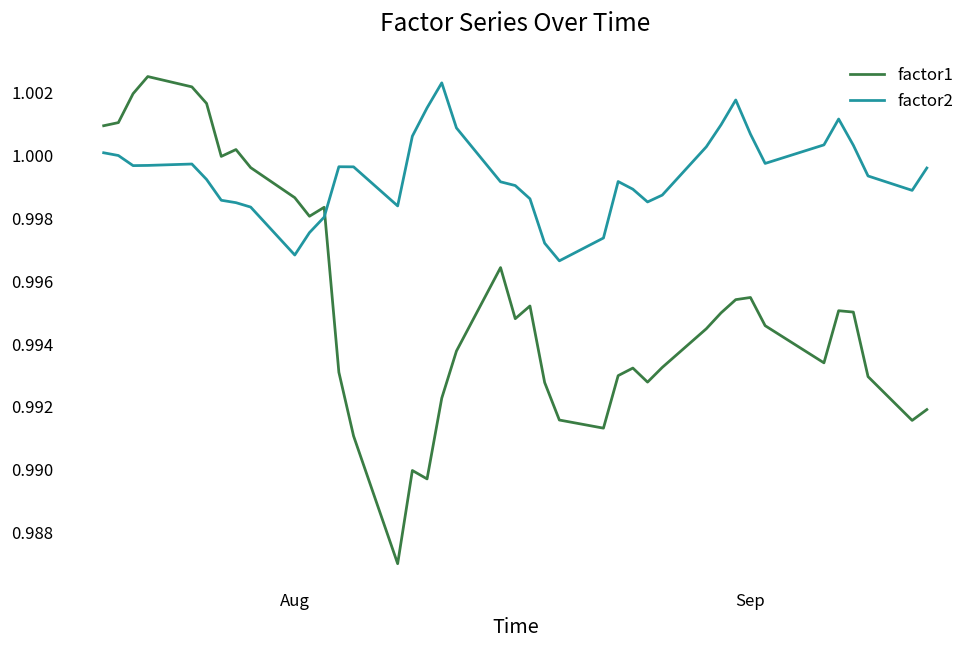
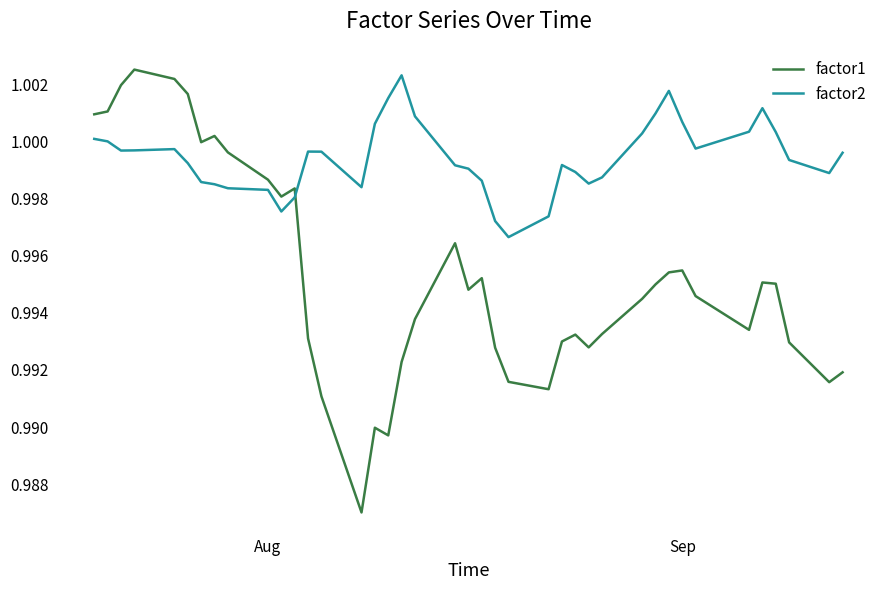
  {
    "factor1": {
      "Aug": 0.9987,
      "Sep": 0.9955
    },
    "factor2": {
-     "Aug": 0.9968,
+     "Aug": 0.9983,
      "Sep": 1.0007
    }
  }
